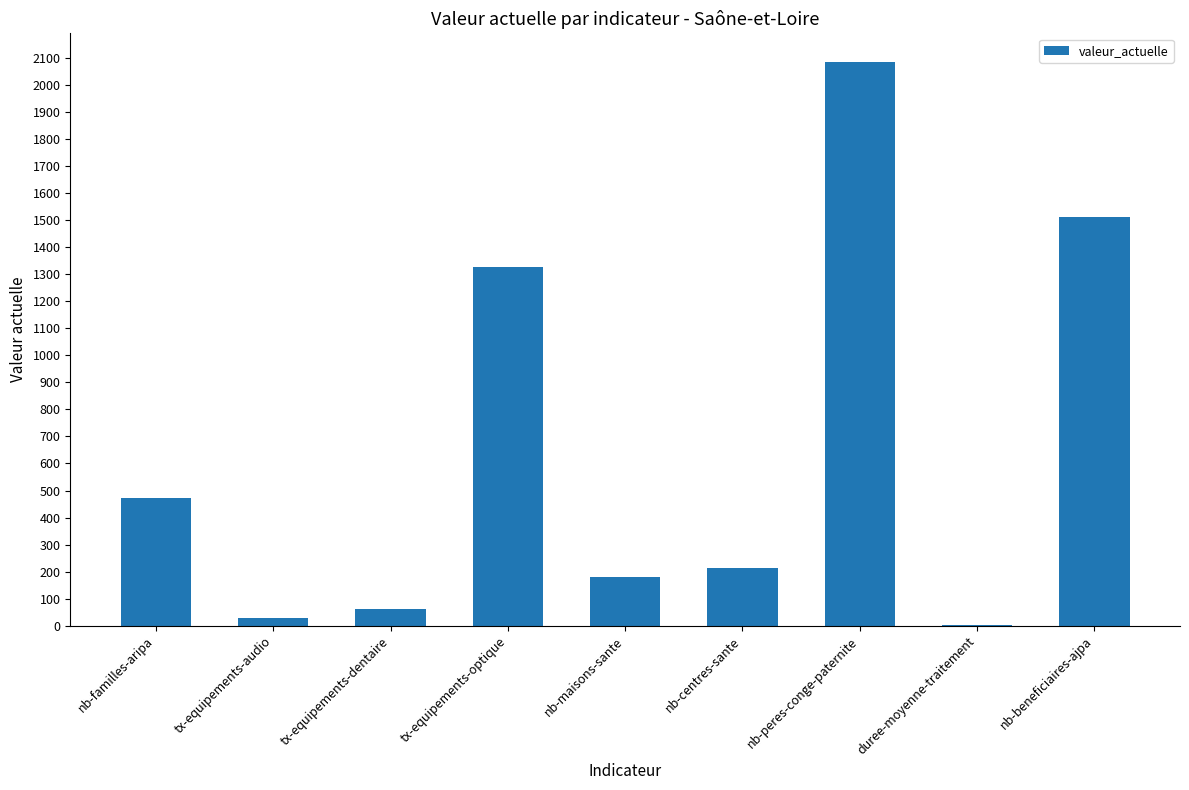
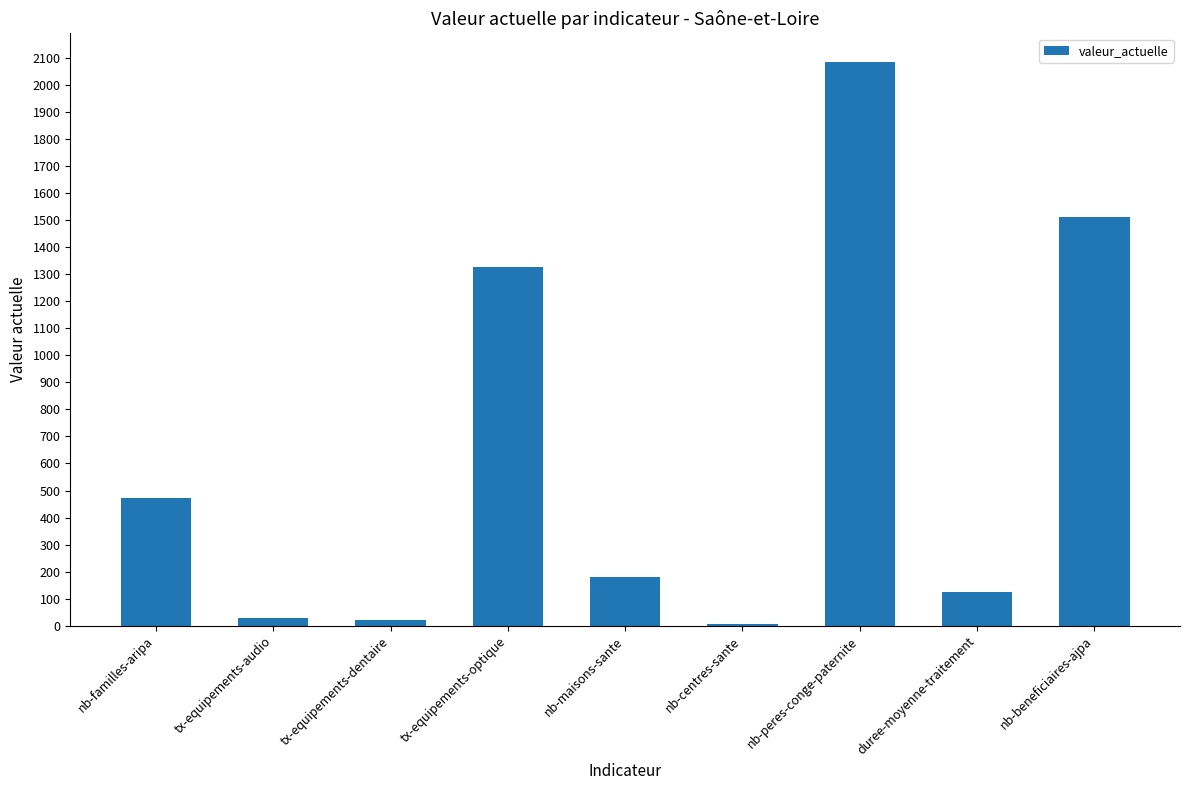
  {
    "nb-familles-aripa": 470,
    "tx-equipements-audio": 30,
-   "tx-equipements-dentaire": 60,
+   "tx-equipements-dentaire": 20,
    "tx-equipements-optique": 1330,
    "nb-maisons-sante": 180,
-   "nb-centres-sante": 210,
+   "nb-centres-sante": 10,
    "nb-peres-conge-paternite": 2090,
-   "duree-moyenne-traitement": 0,
+   "duree-moyenne-traitement": 130,
    "nb-beneficiaires-ajpa": 1510
  }
